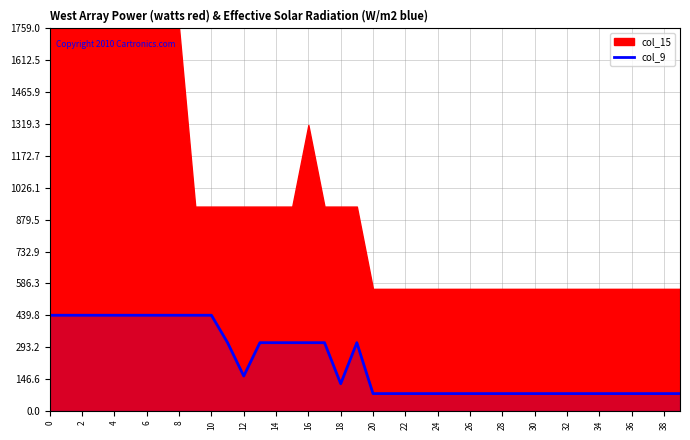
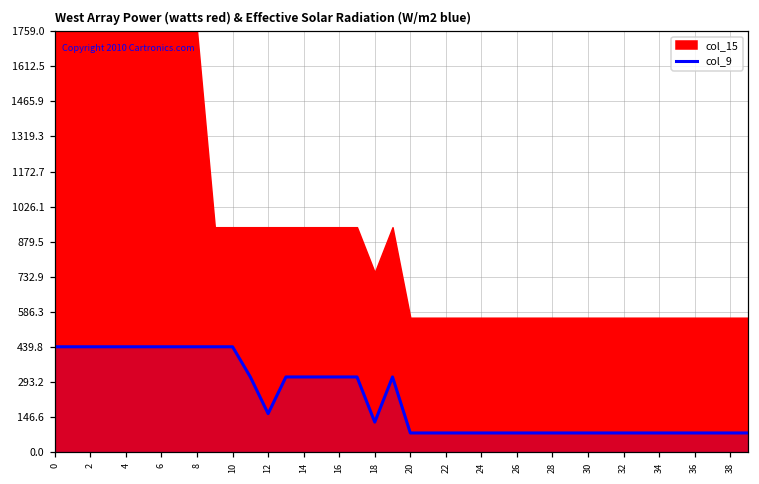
  {
    "col_15": {
      "0": 1760,
      "8": 1760,
      "10": 940,
      "12": 940,
      "14": 940,
-     "16": 1320,
-     "18": 940,
+     "16": 940,
+     "18": 750,
      "20": 560,
      "22": 560,
      "24": 560,
      "26": 560,
      "28": 560,
      "30": 560,
      "32": 560,
      "34": 560,
      "36": 560,
      "38": 560
    },
    "col_9": {
      "0": 440,
      "2": 440,
      "4": 440,
      "6": 440,
      "8": 440,
      "10": 440,
      "12": 160,
      "14": 310,
      "16": 310,
      "18": 130,
      "20": 80,
      "22": 80,
      "24": 80,
      "26": 80,
      "28": 80,
      "30": 80,
      "32": 80,
      "34": 80,
      "36": 80,
      "38": 80
    }
  }
